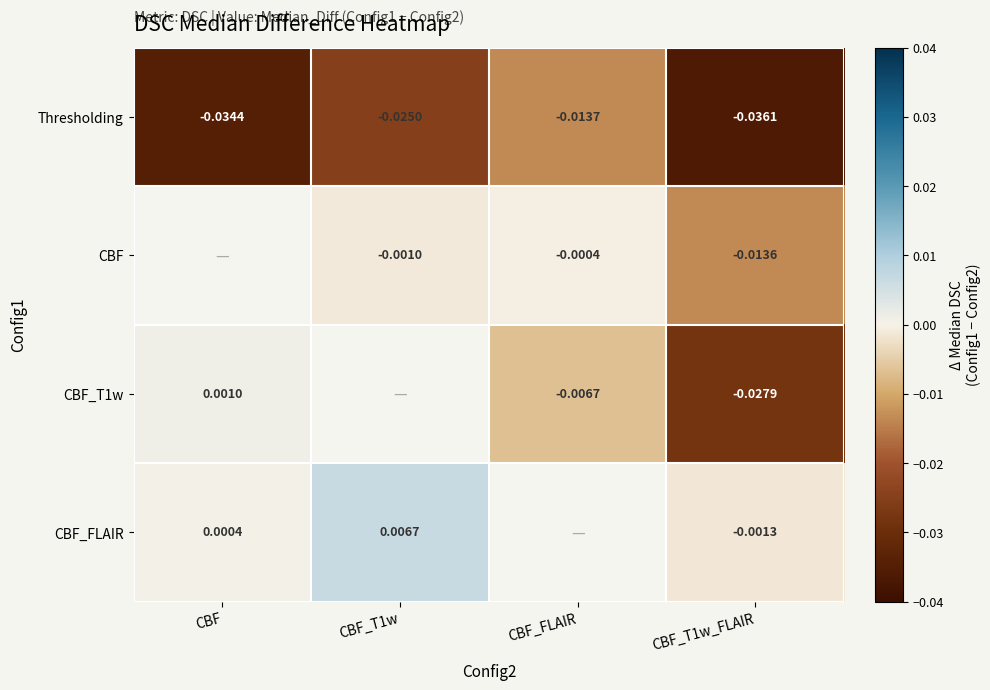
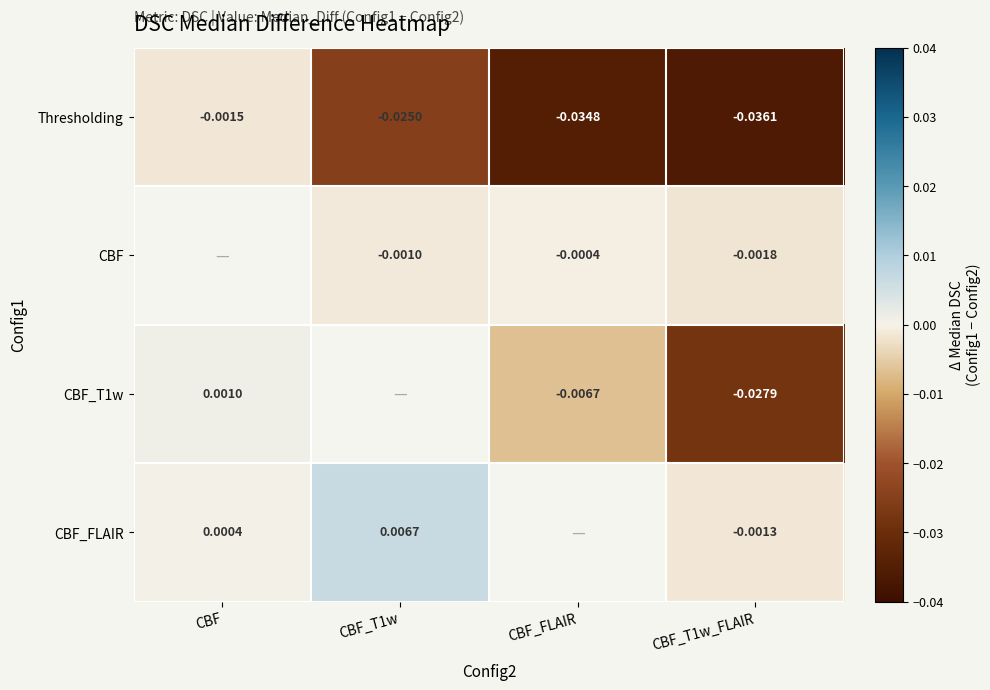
  {
    "Thresholding": {
-     "CBF": -0.0344,
+     "CBF": -0.0015,
      "CBF_T1w": -0.0250,
-     "CBF_FLAIR": -0.0137,
+     "CBF_FLAIR": -0.0348,
      "CBF_T1w_FLAIR": -0.0361
    },
    "CBF": {
      "CBF_T1w": -0.0010,
      "CBF_FLAIR": -0.0004,
-     "CBF_T1w_FLAIR": -0.0136
+     "CBF_T1w_FLAIR": -0.0018
    },
    "CBF_T1w": {
      "CBF": 0.0010,
      "CBF_FLAIR": -0.0067,
      "CBF_T1w_FLAIR": -0.0279
    },
    "CBF_FLAIR": {
      "CBF": 0.0004,
      "CBF_T1w": 0.0067,
      "CBF_T1w_FLAIR": -0.0013
    }
  }
